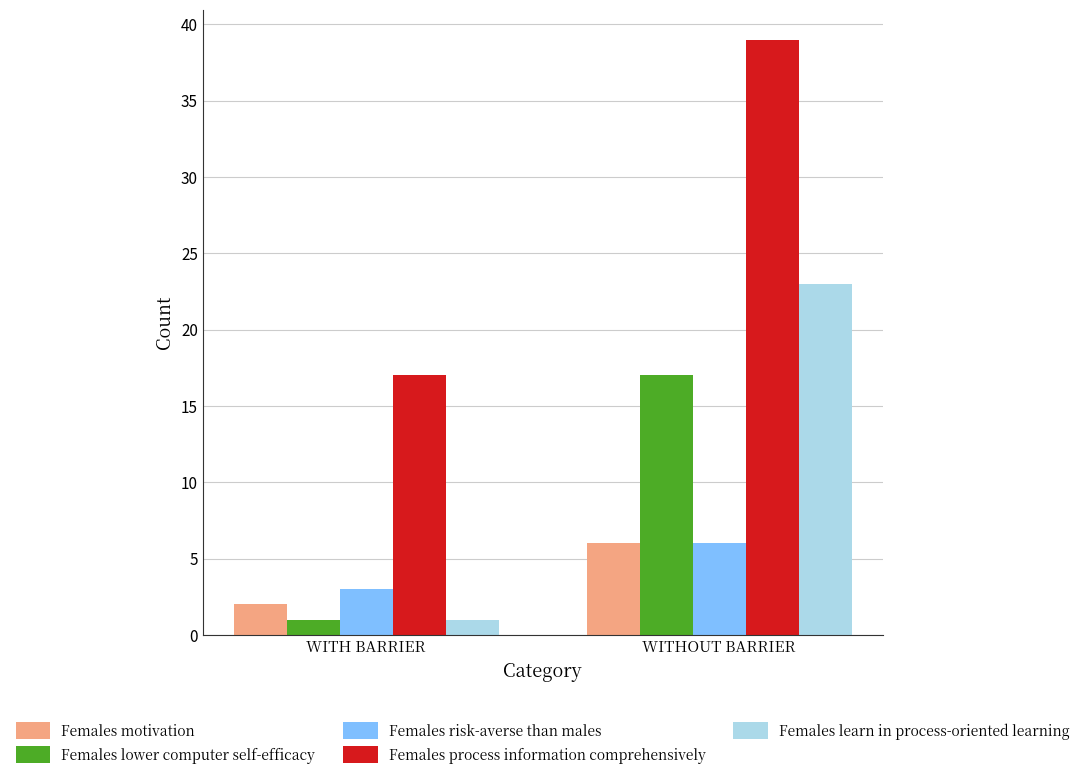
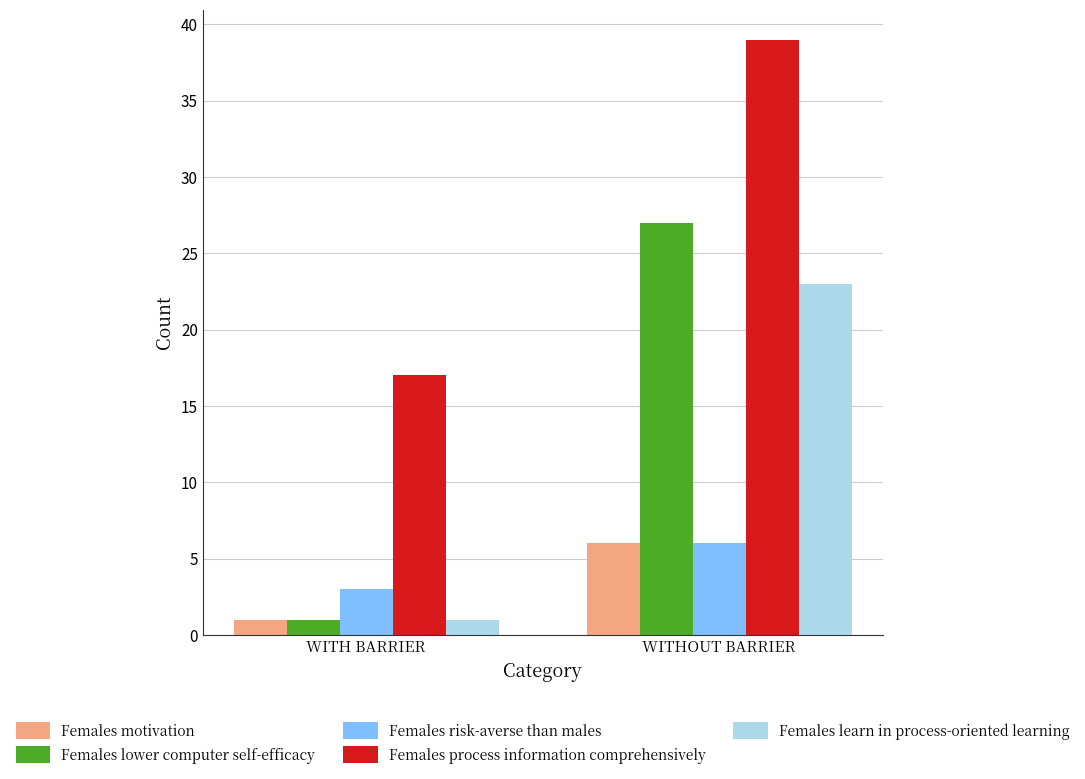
  {
    "Females motivation": {
-     "WITH BARRIER": 2,
+     "WITH BARRIER": 1,
      "WITHOUT BARRIER": 6
    },
    "Females lower computer self-efficacy": {
      "WITH BARRIER": 1,
-     "WITHOUT BARRIER": 17
+     "WITHOUT BARRIER": 27
    },
    "Females process information comprehensively": {
      "WITH BARRIER": 17,
      "WITHOUT BARRIER": 39
    }
  }
